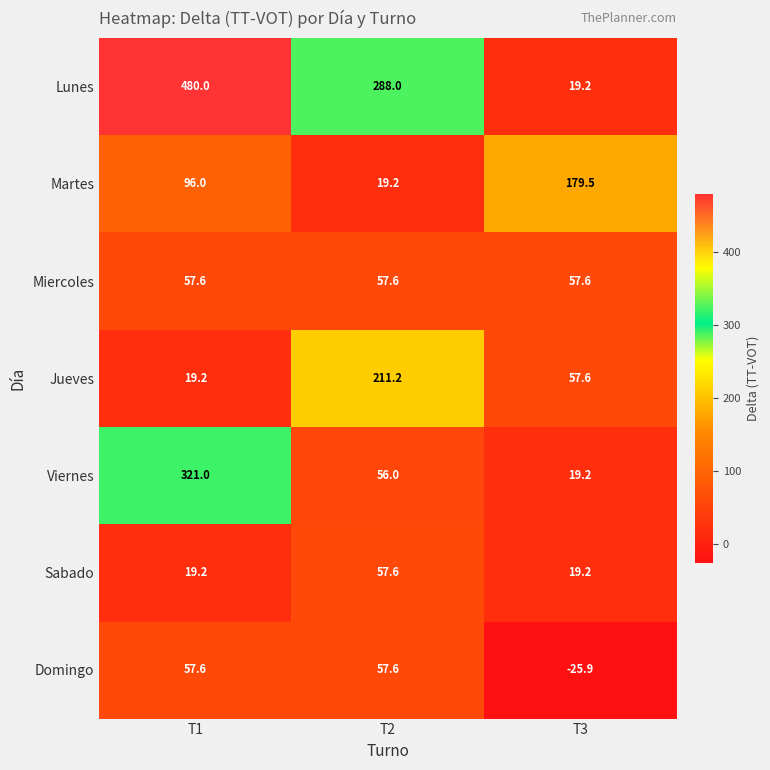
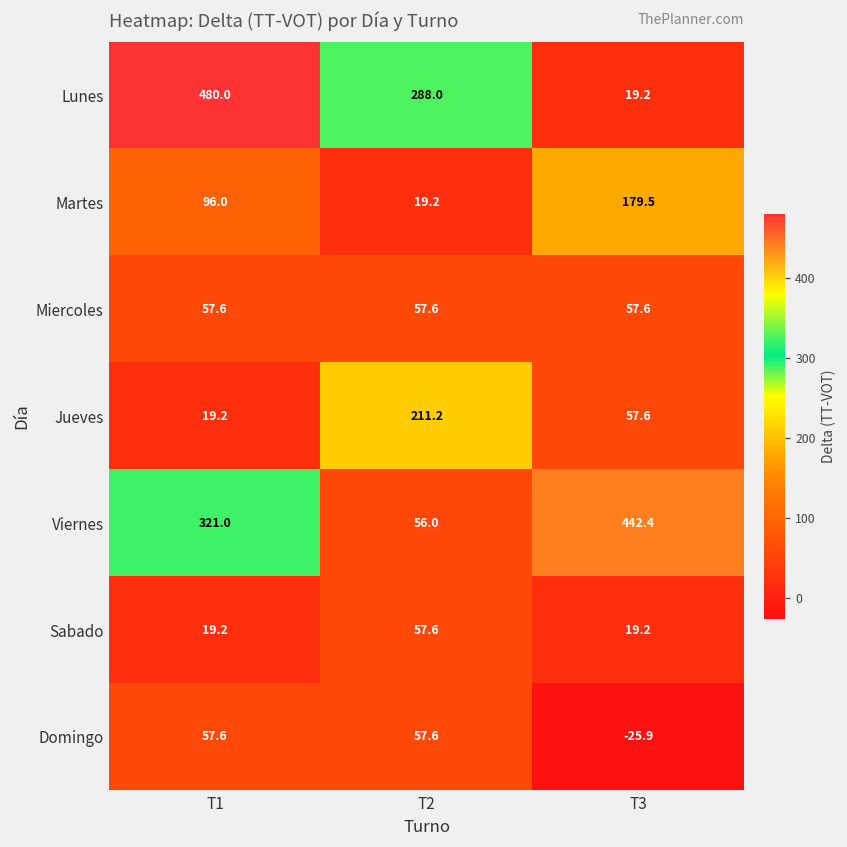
  {
    "Lunes": {
      "T1": 480.0,
      "T2": 288.0,
      "T3": 19.2
    },
    "Martes": {
      "T1": 96.0,
      "T2": 19.2,
      "T3": 179.5
    },
    "Miercoles": {
      "T1": 57.6,
      "T2": 57.6,
      "T3": 57.6
    },
    "Jueves": {
      "T1": 19.2,
      "T2": 211.2,
      "T3": 57.6
    },
    "Viernes": {
      "T1": 321.0,
      "T2": 56.0,
-     "T3": 19.2
+     "T3": 442.4
    },
    "Sabado": {
      "T1": 19.2,
      "T2": 57.6,
      "T3": 19.2
    },
    "Domingo": {
      "T1": 57.6,
      "T2": 57.6,
      "T3": -25.9
    }
  }
